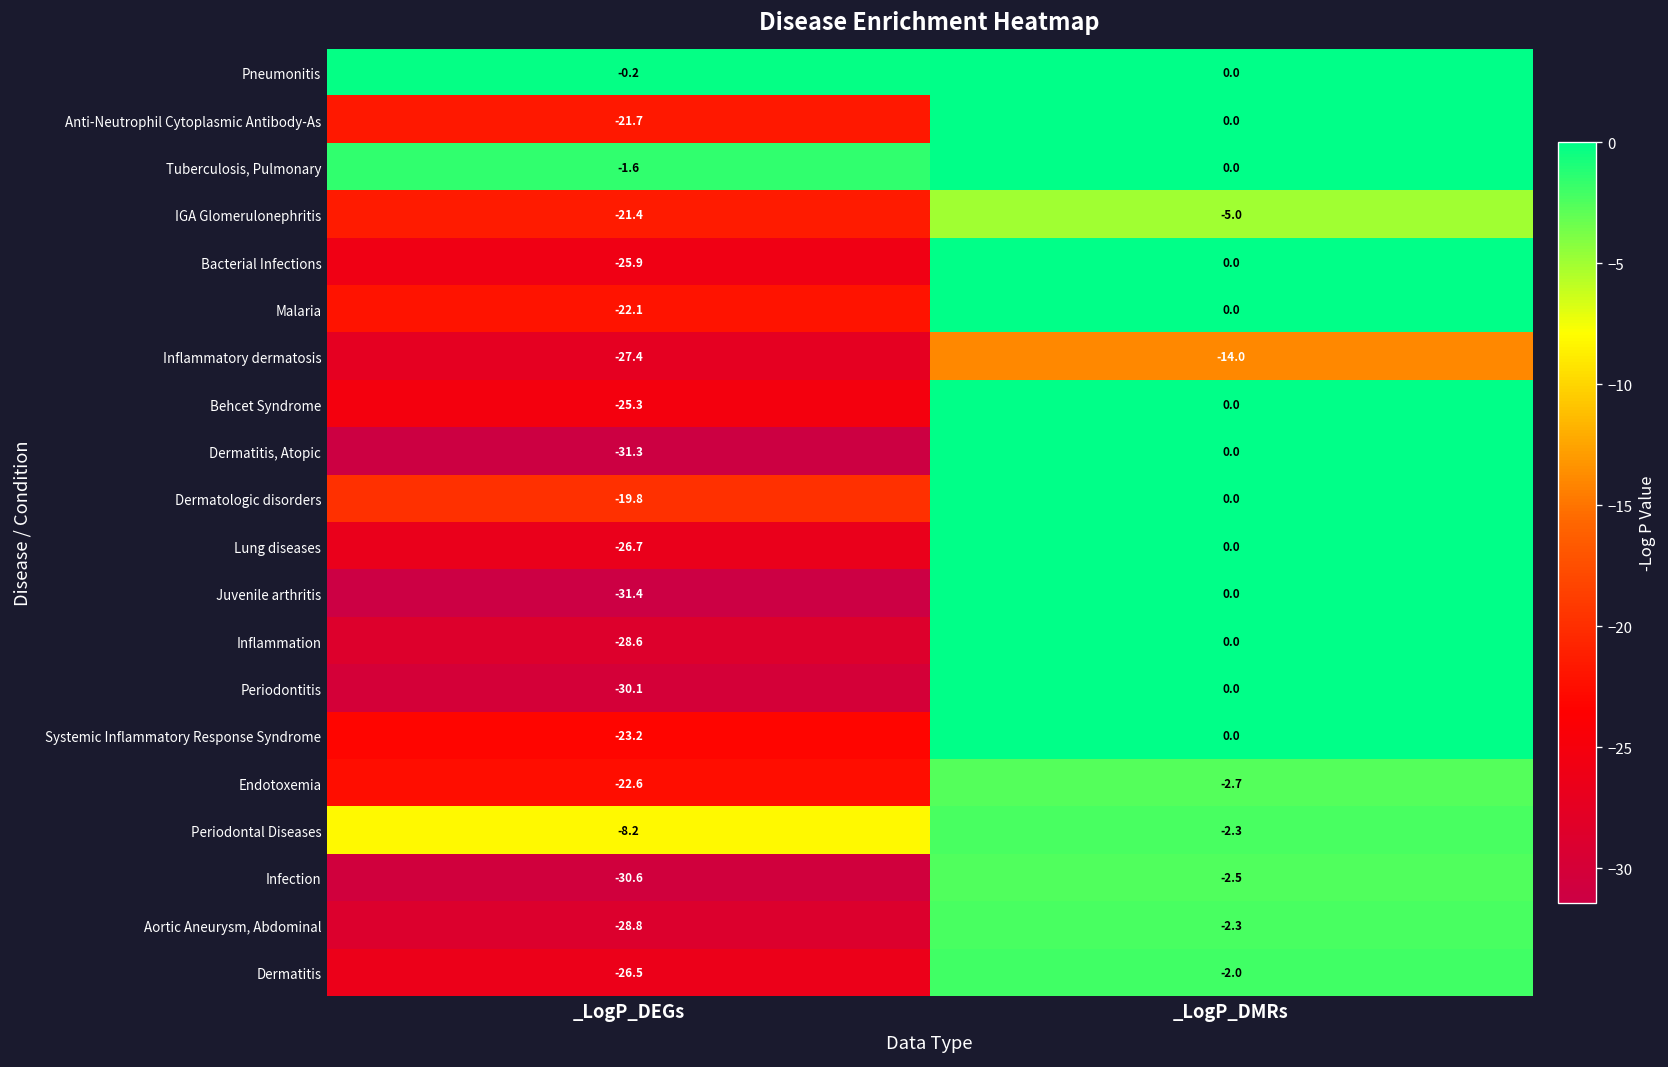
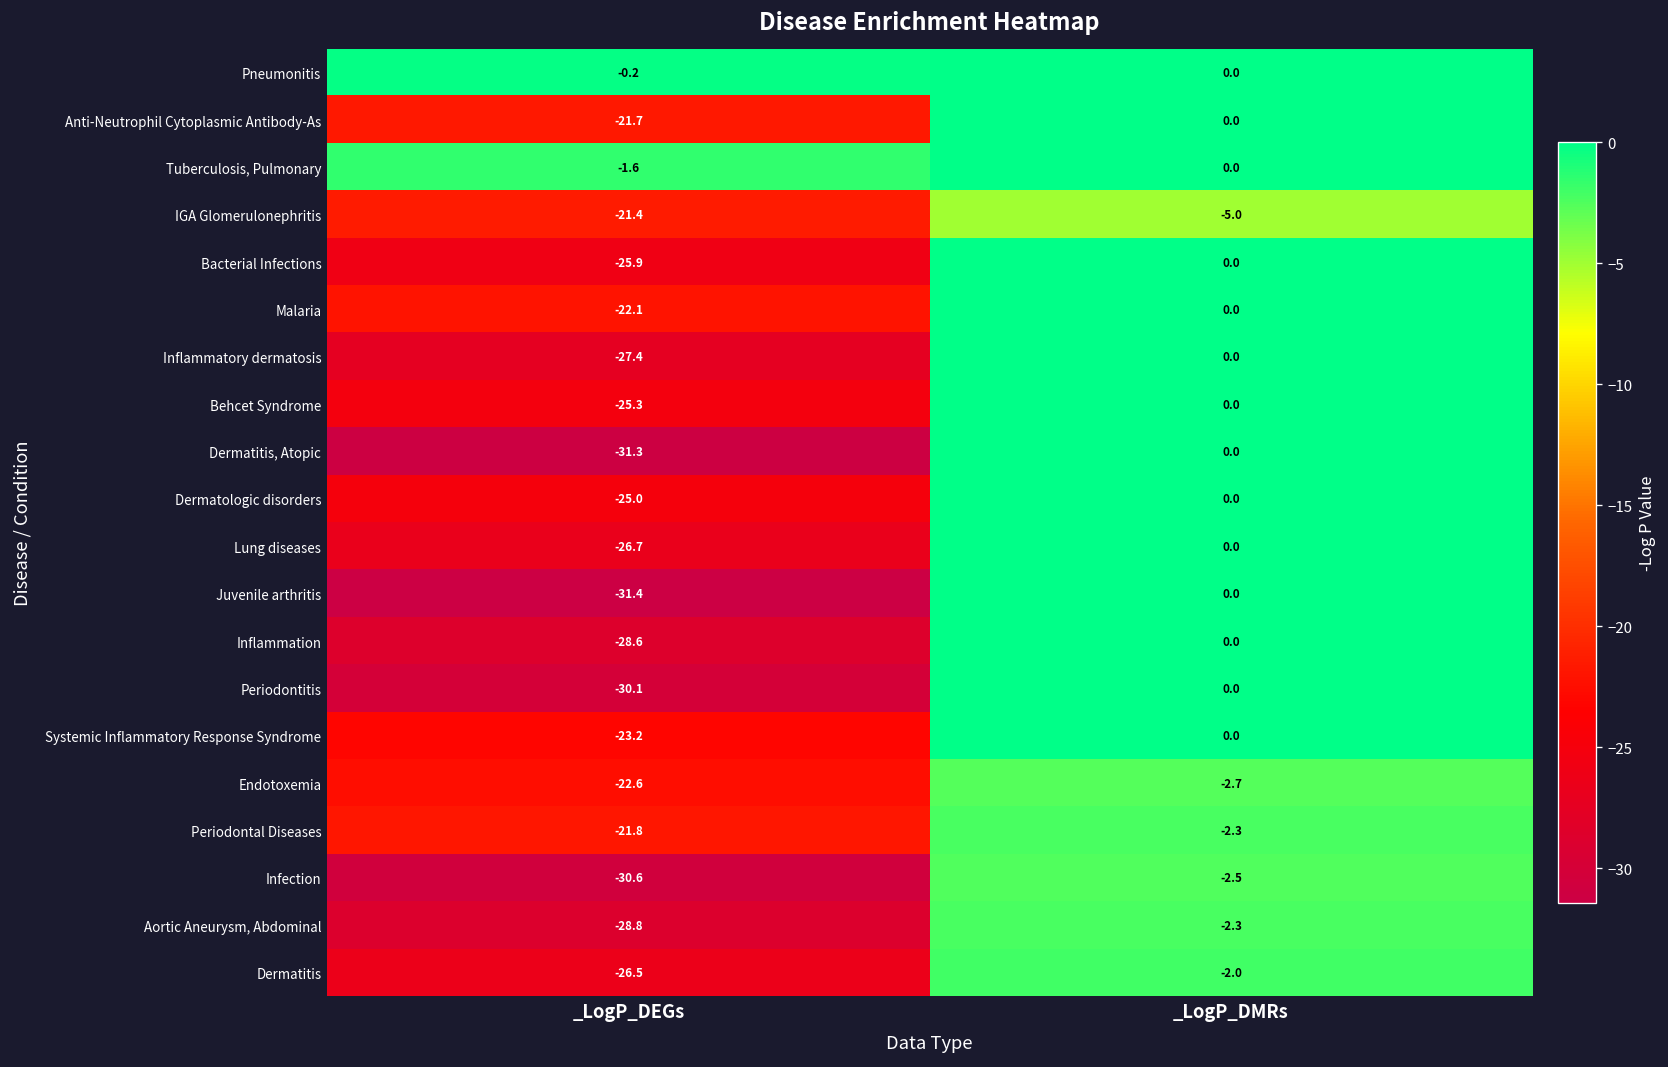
  {
    "Pneumonitis": {
      "_LogP_DEGs": -0.2,
      "_LogP_DMRs": 0.0
    },
    "Anti-Neutrophil Cytoplasmic Antibody-As": {
      "_LogP_DEGs": -21.7,
      "_LogP_DMRs": 0.0
    },
    "Tuberculosis, Pulmonary": {
      "_LogP_DEGs": -1.6,
      "_LogP_DMRs": 0.0
    },
    "IGA Glomerulonephritis": {
      "_LogP_DEGs": -21.4,
      "_LogP_DMRs": -5.0
    },
    "Bacterial Infections": {
      "_LogP_DEGs": -25.9,
      "_LogP_DMRs": 0.0
    },
    "Malaria": {
      "_LogP_DEGs": -22.1,
      "_LogP_DMRs": 0.0
    },
    "Inflammatory dermatosis": {
      "_LogP_DEGs": -27.4,
-     "_LogP_DMRs": -14.0
+     "_LogP_DMRs": 0.0
    },
    "Behcet Syndrome": {
      "_LogP_DEGs": -25.3,
      "_LogP_DMRs": 0.0
    },
    "Dermatitis, Atopic": {
      "_LogP_DEGs": -31.3,
      "_LogP_DMRs": 0.0
    },
    "Dermatologic disorders": {
-     "_LogP_DEGs": -19.8,
+     "_LogP_DEGs": -25.0,
      "_LogP_DMRs": 0.0
    },
    "Lung diseases": {
      "_LogP_DEGs": -26.7,
      "_LogP_DMRs": 0.0
    },
    "Juvenile arthritis": {
      "_LogP_DEGs": -31.4,
      "_LogP_DMRs": 0.0
    },
    "Inflammation": {
      "_LogP_DEGs": -28.6,
      "_LogP_DMRs": 0.0
    },
    "Periodontitis": {
      "_LogP_DEGs": -30.1,
      "_LogP_DMRs": 0.0
    },
    "Systemic Inflammatory Response Syndrome": {
      "_LogP_DEGs": -23.2,
      "_LogP_DMRs": 0.0
    },
    "Endotoxemia": {
      "_LogP_DEGs": -22.6,
      "_LogP_DMRs": -2.7
    },
    "Periodontal Diseases": {
-     "_LogP_DEGs": -8.2,
+     "_LogP_DEGs": -21.8,
      "_LogP_DMRs": -2.3
    },
    "Infection": {
      "_LogP_DEGs": -30.6,
      "_LogP_DMRs": -2.5
    },
    "Aortic Aneurysm, Abdominal": {
      "_LogP_DEGs": -28.8,
      "_LogP_DMRs": -2.3
    },
    "Dermatitis": {
      "_LogP_DEGs": -26.5,
      "_LogP_DMRs": -2.0
    }
  }
